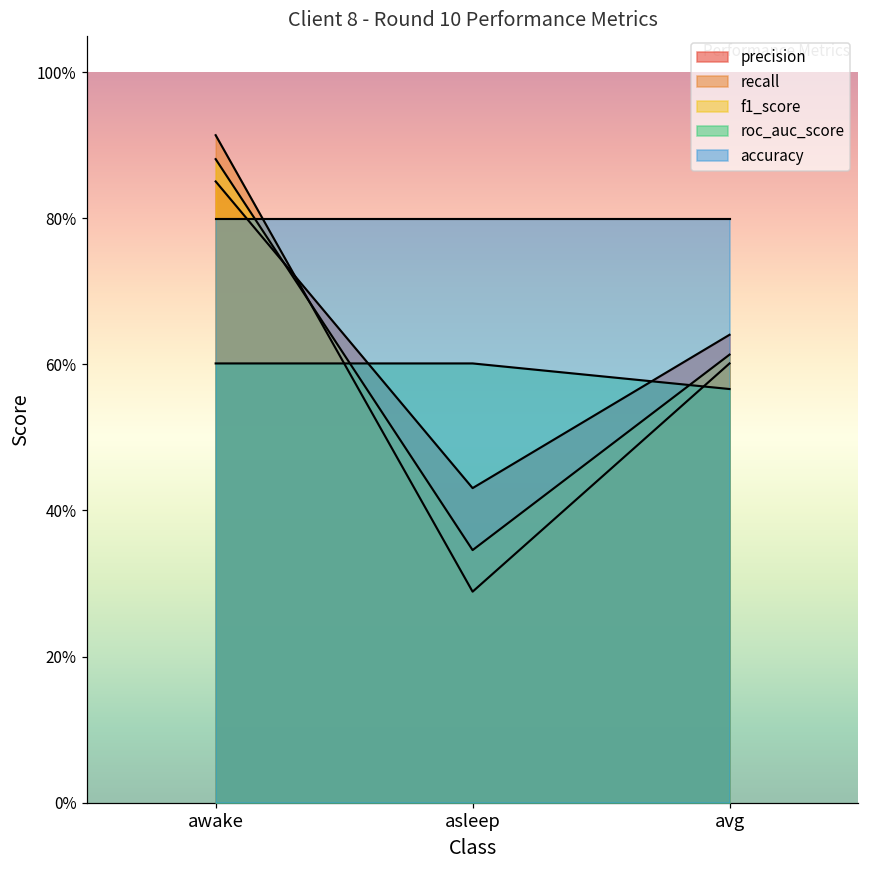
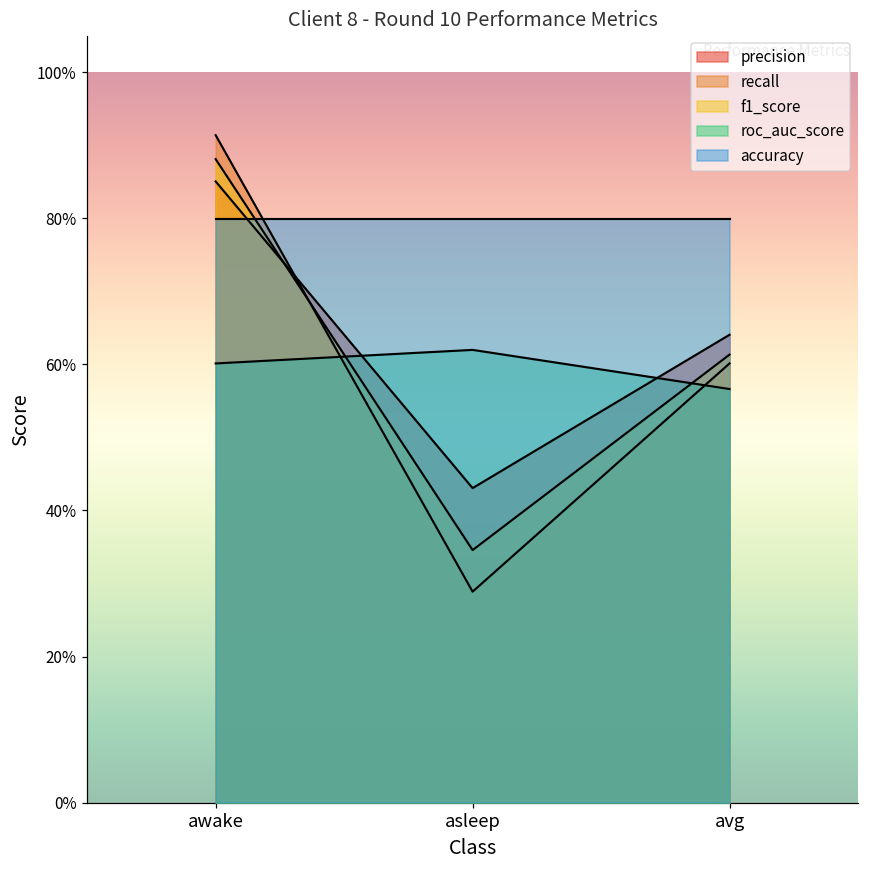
  {
    "roc_auc_score": {
      "awake": "60%",
-     "asleep": "60%",
+     "asleep": "62%",
      "avg": "57%"
    },
    "accuracy": {
      "awake": "80%",
      "asleep": "80%",
      "avg": "80%"
    }
  }
